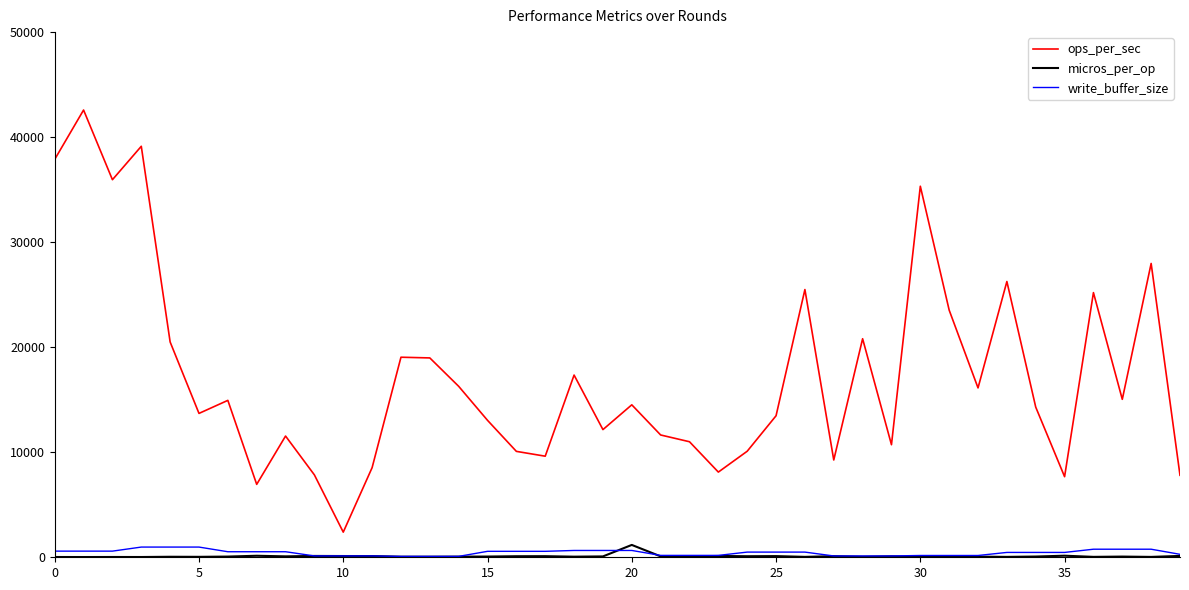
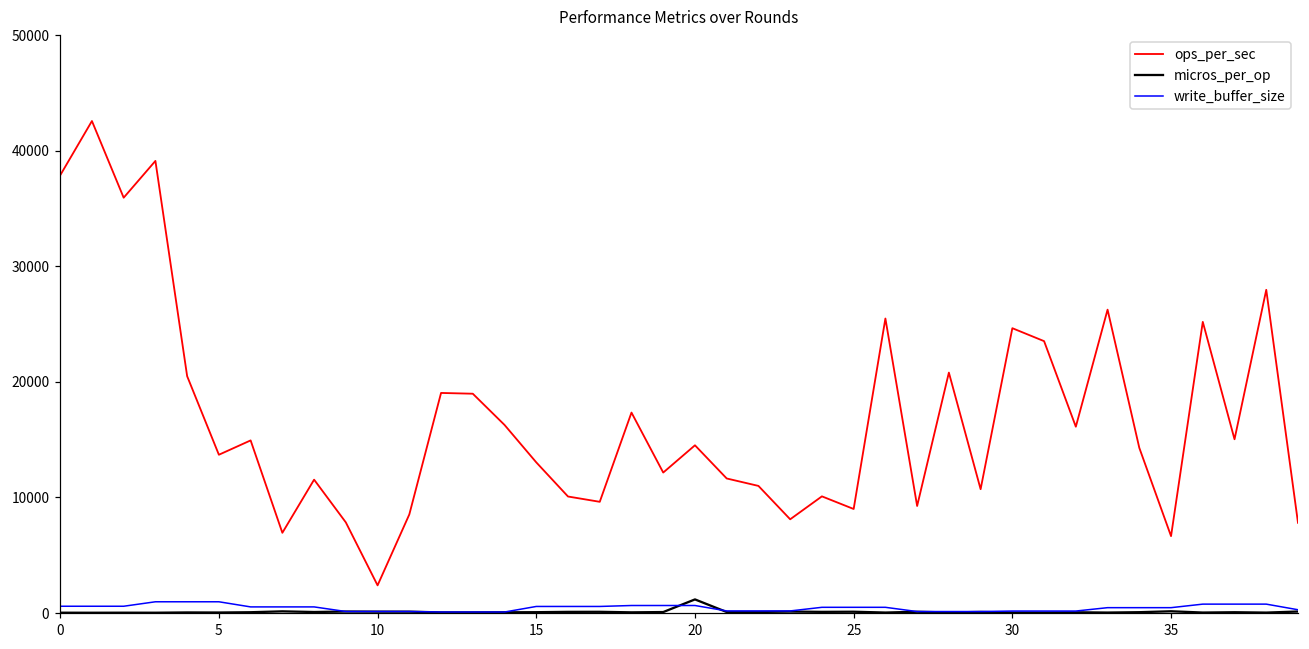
  {
    "ops_per_sec": {
      "0": 37900,
      "5": 13700,
      "10": 2400,
      "15": 13000,
      "20": 14500,
-     "25": 13500,
-     "30": 35300,
-     "35": 7700
+     "25": 9000,
+     "30": 24700,
+     "35": 6700
    },
    "micros_per_op": {
      "0": 0,
      "5": 0,
      "15": 100,
      "20": 1200,
      "25": 100,
      "35": 200
    },
    "write_buffer_size": {
      "0": 600,
      "5": 1000,
      "15": 600,
      "20": 600,
      "25": 500,
      "35": 500
    }
  }
